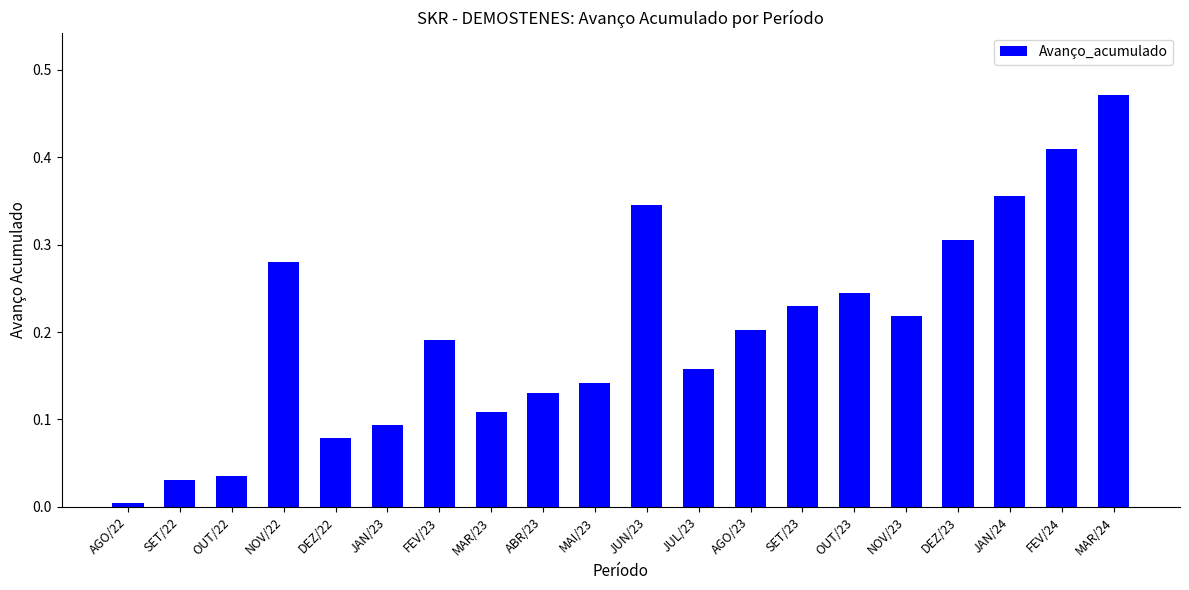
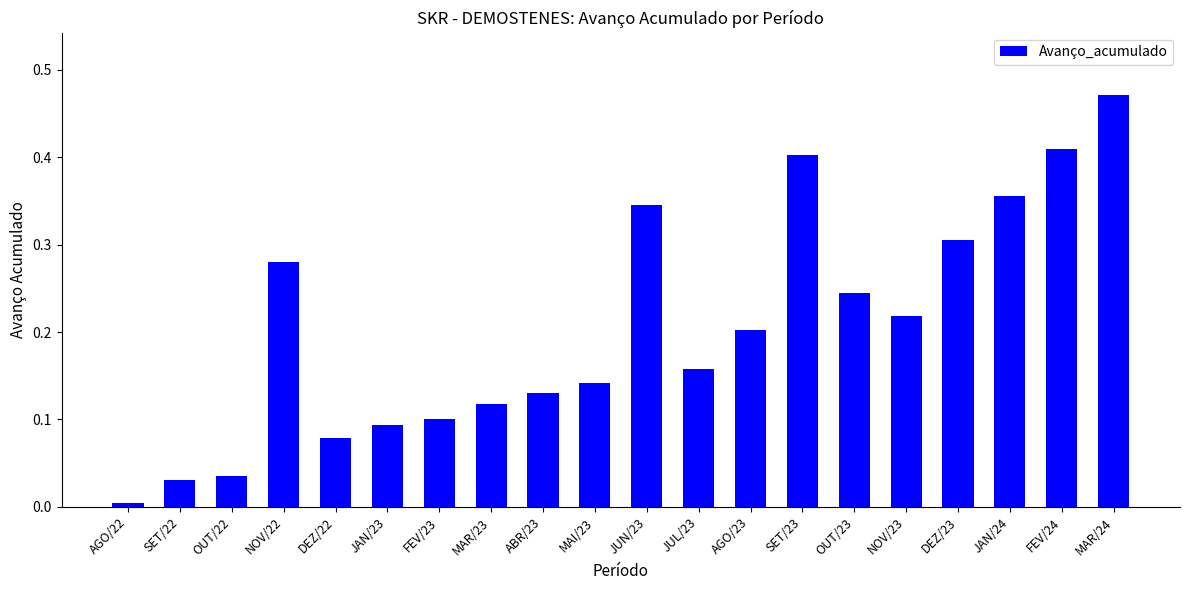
  {
    "AGO/22": 0.00,
    "SET/22": 0.03,
    "OUT/22": 0.04,
    "NOV/22": 0.28,
    "DEZ/22": 0.08,
    "JAN/23": 0.09,
-   "FEV/23": 0.19,
-   "MAR/23": 0.11,
+   "FEV/23": 0.10,
+   "MAR/23": 0.12,
    "ABR/23": 0.13,
    "MAI/23": 0.14,
    "JUN/23": 0.35,
    "JUL/23": 0.16,
    "AGO/23": 0.20,
-   "SET/23": 0.23,
+   "SET/23": 0.40,
    "OUT/23": 0.24,
    "NOV/23": 0.22,
    "DEZ/23": 0.31,
    "JAN/24": 0.35,
    "FEV/24": 0.41,
    "MAR/24": 0.47
  }
